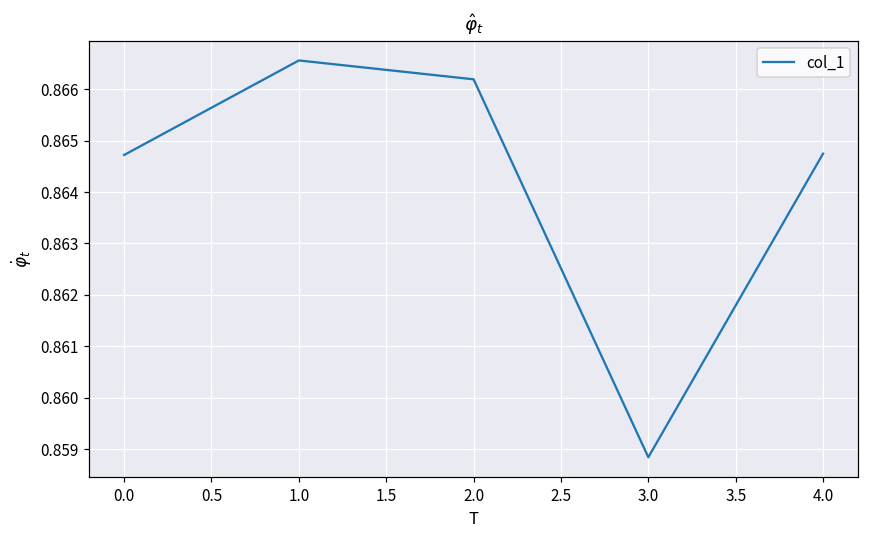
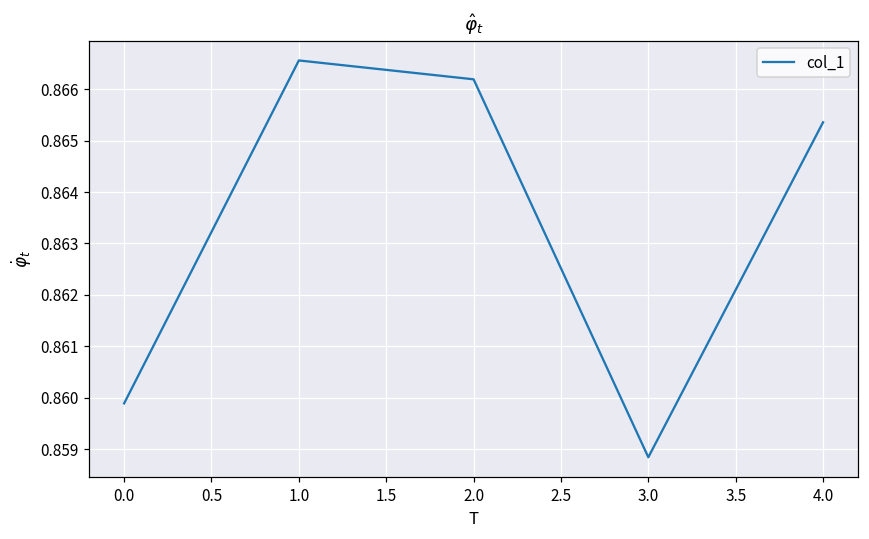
  {
-   "0.0": 0.8647,
+   "0.0": 0.8599,
    "1.0": 0.8666,
    "2.0": 0.8662,
    "3.0": 0.8588,
-   "4.0": 0.8647
+   "4.0": 0.8654
  }
